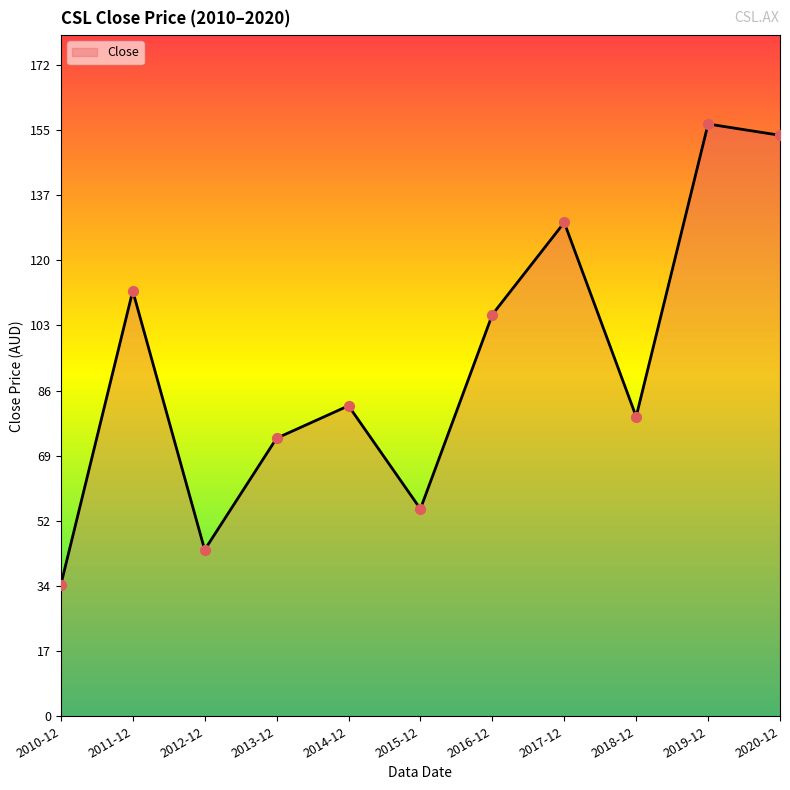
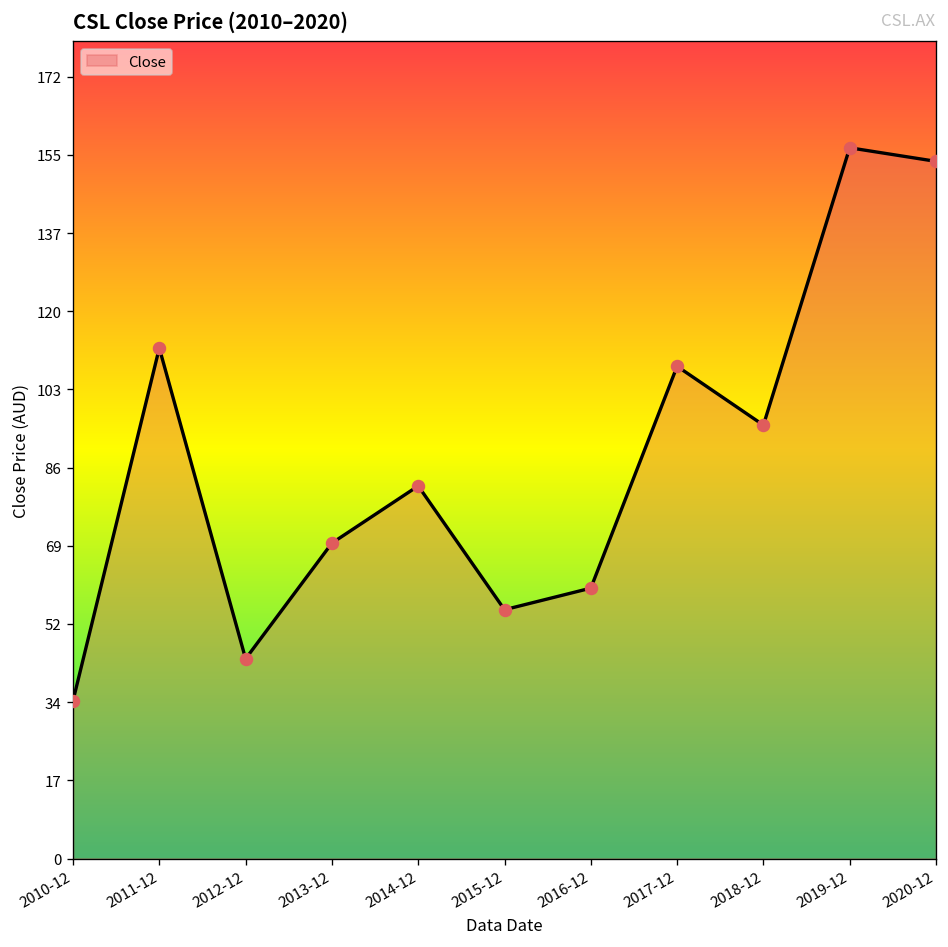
  {
    "2010-12": 35,
    "2011-12": 112,
    "2012-12": 44,
-   "2013-12": 73,
+   "2013-12": 69,
    "2014-12": 82,
    "2015-12": 55,
-   "2016-12": 106,
-   "2017-12": 130,
-   "2018-12": 79,
+   "2016-12": 59,
+   "2017-12": 108,
+   "2018-12": 95,
    "2019-12": 156,
    "2020-12": 153
  }
